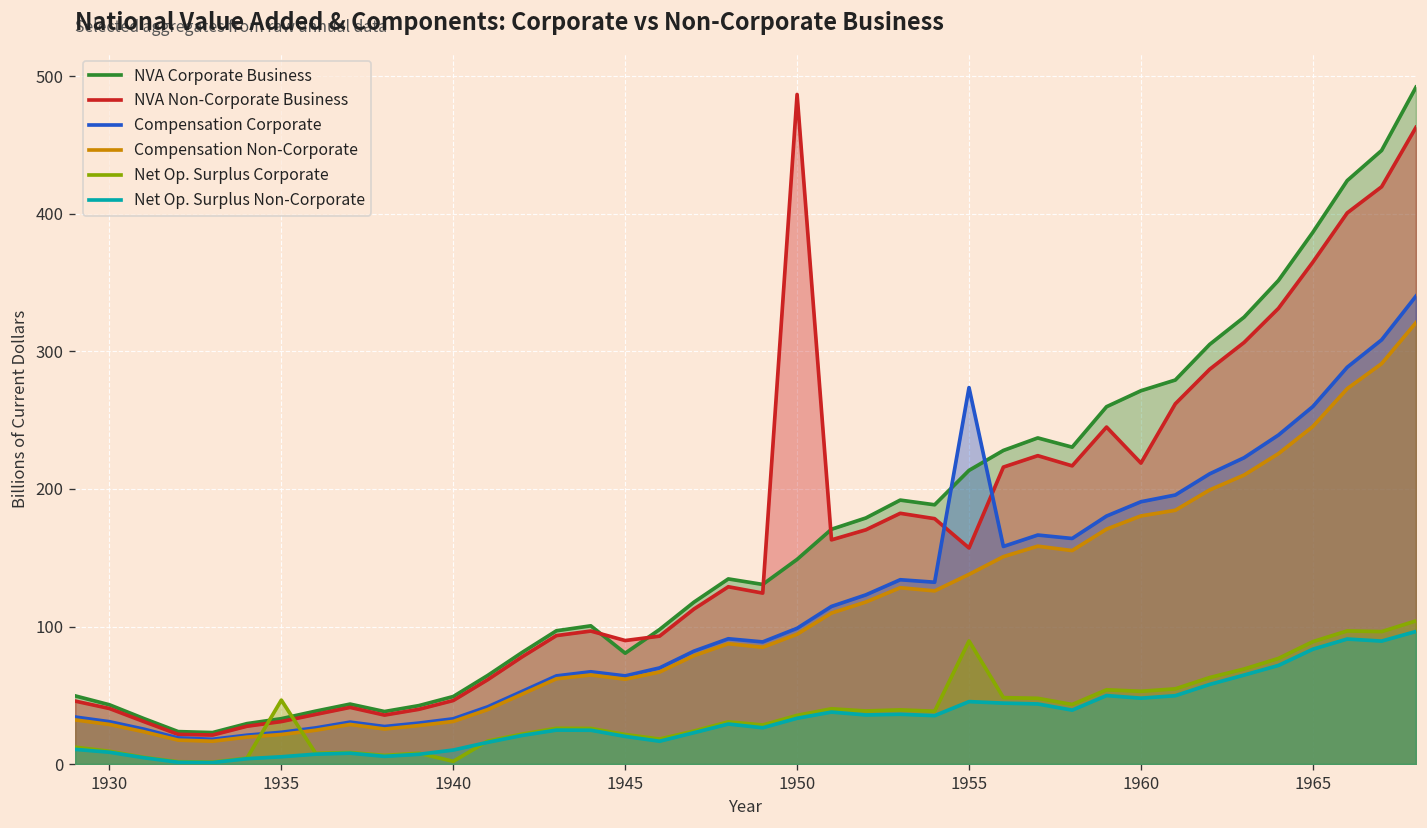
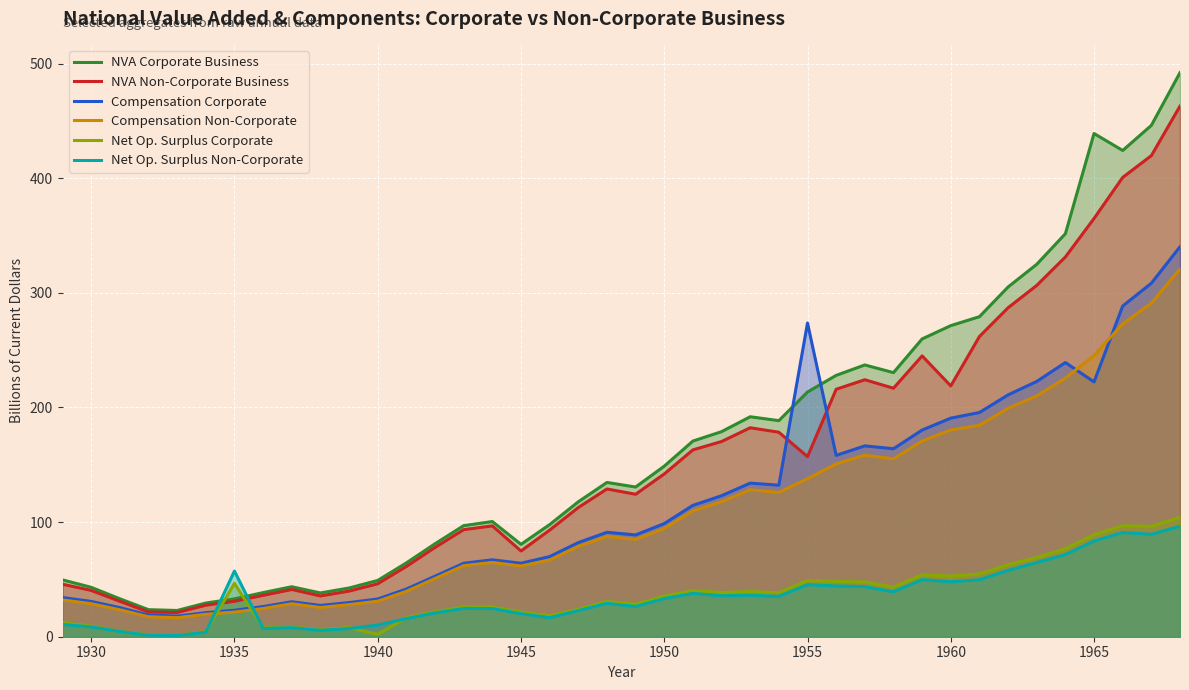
  {
    "NVA Corporate Business": {
      "1930": 43,
      "1940": 49,
      "1945": 81,
      "1950": 149,
      "1955": 214,
      "1960": 271,
-     "1965": 387
+     "1965": 439
    },
    "NVA Non-Corporate Business": {
      "1930": 40,
      "1940": 46,
-     "1945": 90,
-     "1950": 487,
+     "1945": 75,
+     "1950": 142,
      "1955": 157,
      "1960": 219,
      "1965": 365
    },
    "Compensation Corporate": {
      "1945": 64,
      "1950": 99,
      "1955": 274,
      "1960": 191,
-     "1965": 260
+     "1965": 222
    },
    "Compensation Non-Corporate": {
      "1945": 62,
      "1950": 94,
      "1955": 138,
      "1960": 180,
      "1965": 245
    },
    "Net Op. Surplus Corporate": {
      "1935": 47,
      "1940": 2,
-     "1955": 90,
+     "1955": 49,
      "1960": 53,
      "1965": 89
    },
    "Net Op. Surplus Non-Corporate": {
-     "1935": 5,
+     "1935": 57,
      "1940": 10,
      "1955": 45,
      "1960": 48,
      "1965": 84
    }
  }
